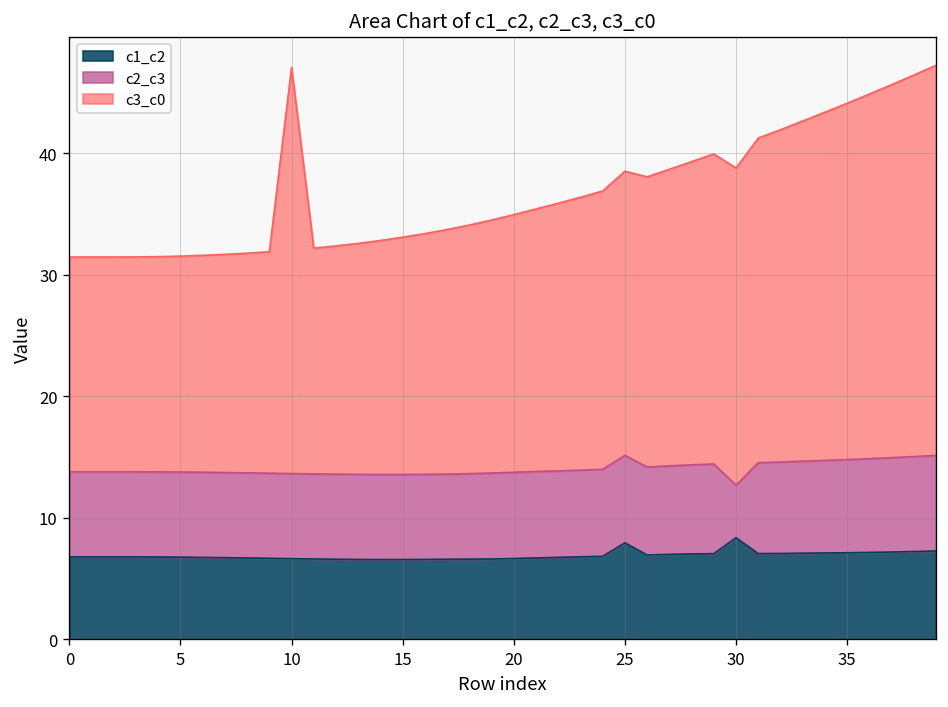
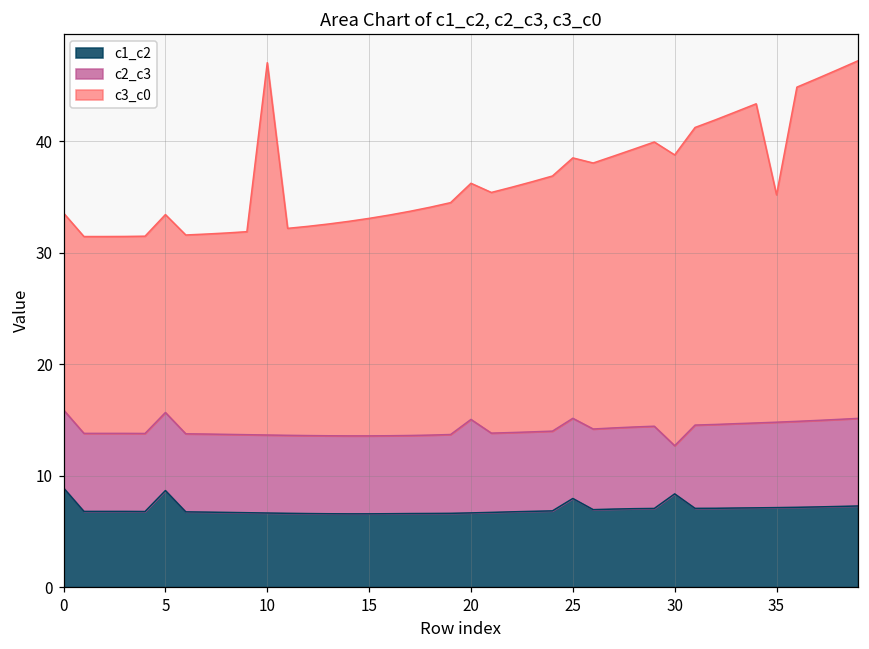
  {
    "c1_c2": {
-     "0": 6.8,
-     "5": 6.8,
+     "0": 8.9,
+     "5": 8.7,
      "10": 6.6,
      "15": 6.6,
      "20": 6.7,
      "25": 7.9,
      "30": 8.4,
      "35": 7.1
    },
    "c2_c3": {
      "0": 7.0,
      "5": 7.0,
      "10": 7.0,
      "15": 7.0,
-     "20": 7.1,
+     "20": 8.4,
      "25": 7.2,
      "30": 4.3,
      "35": 7.7
    },
    "c3_c0": {
      "0": 17.7,
      "5": 17.8,
      "10": 33.4,
      "15": 19.5,
      "20": 21.2,
      "25": 23.4,
      "30": 26.1,
-     "35": 29.3
+     "35": 20.4
    }
  }
